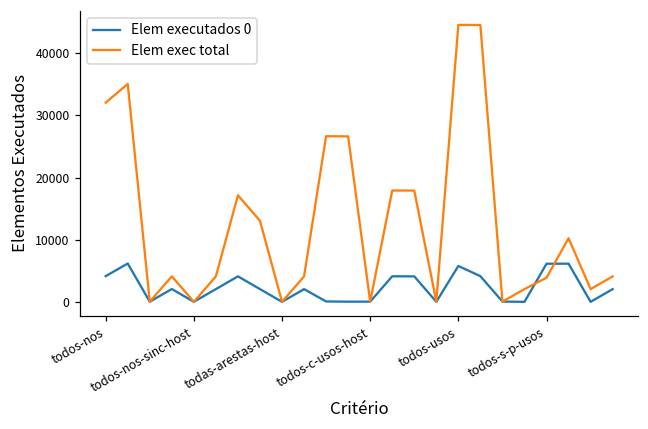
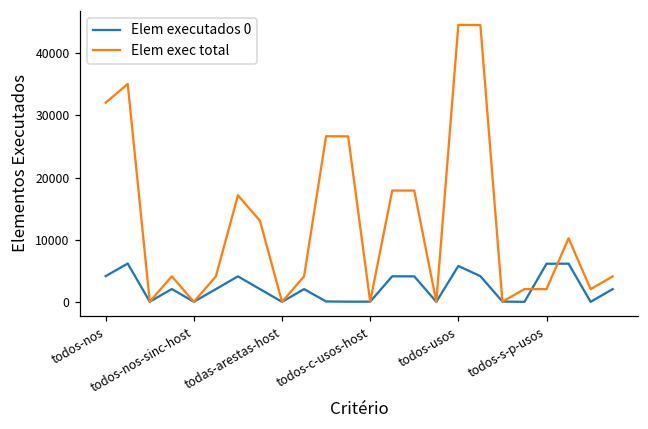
  {
    "Elem executados 0": {
      "todos-nos": 4000,
      "todos-usos": 6000,
      "todos-s-p-usos": 6000
    },
    "Elem exec total": {
      "todos-nos": 32000,
      "todos-usos": 45000,
-     "todos-s-p-usos": 4000
+     "todos-s-p-usos": 2000
    }
  }
